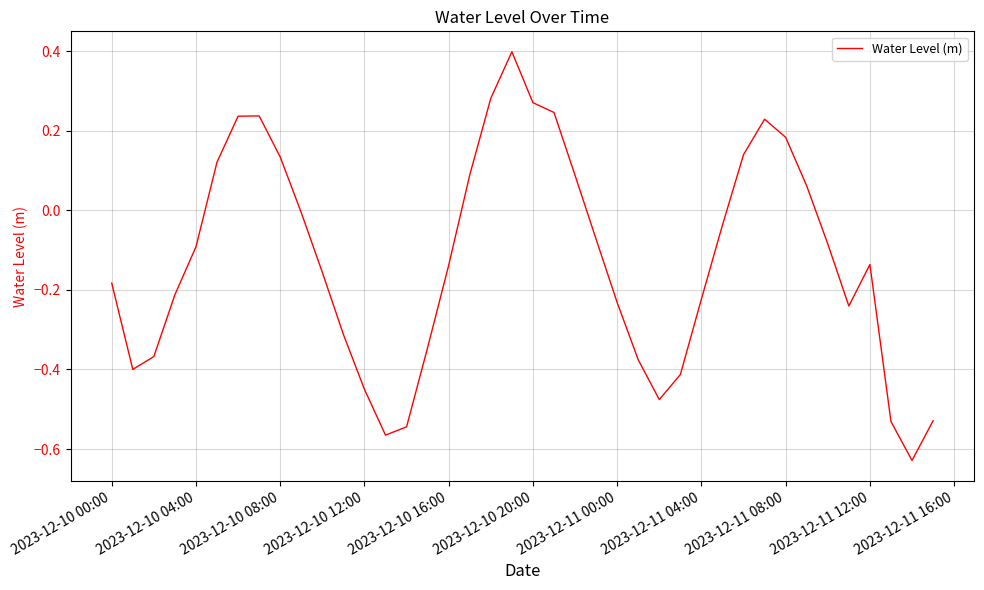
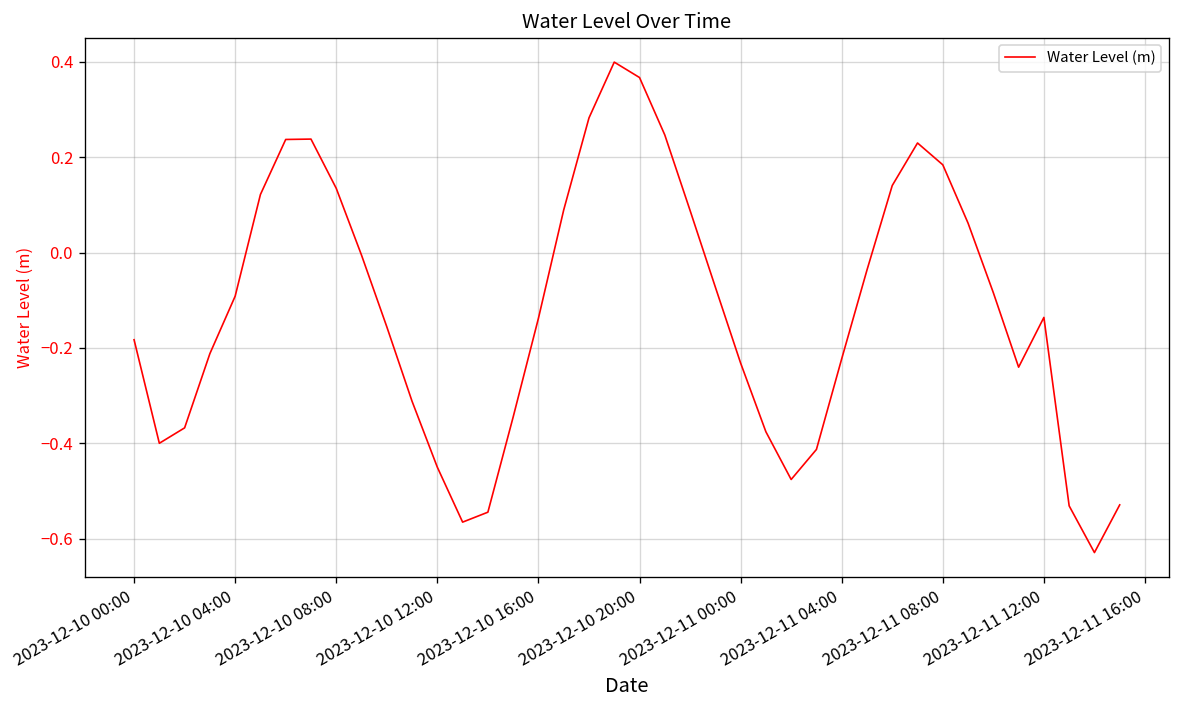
  {
    "2023-12-10 00:00": -0.18,
    "2023-12-10 04:00": -0.09,
    "2023-12-10 08:00": 0.13,
    "2023-12-10 12:00": -0.45,
    "2023-12-10 16:00": -0.14,
-   "2023-12-10 20:00": 0.27,
+   "2023-12-10 20:00": 0.37,
    "2023-12-11 00:00": -0.23,
    "2023-12-11 04:00": -0.22,
    "2023-12-11 08:00": 0.18,
    "2023-12-11 12:00": -0.14
  }
